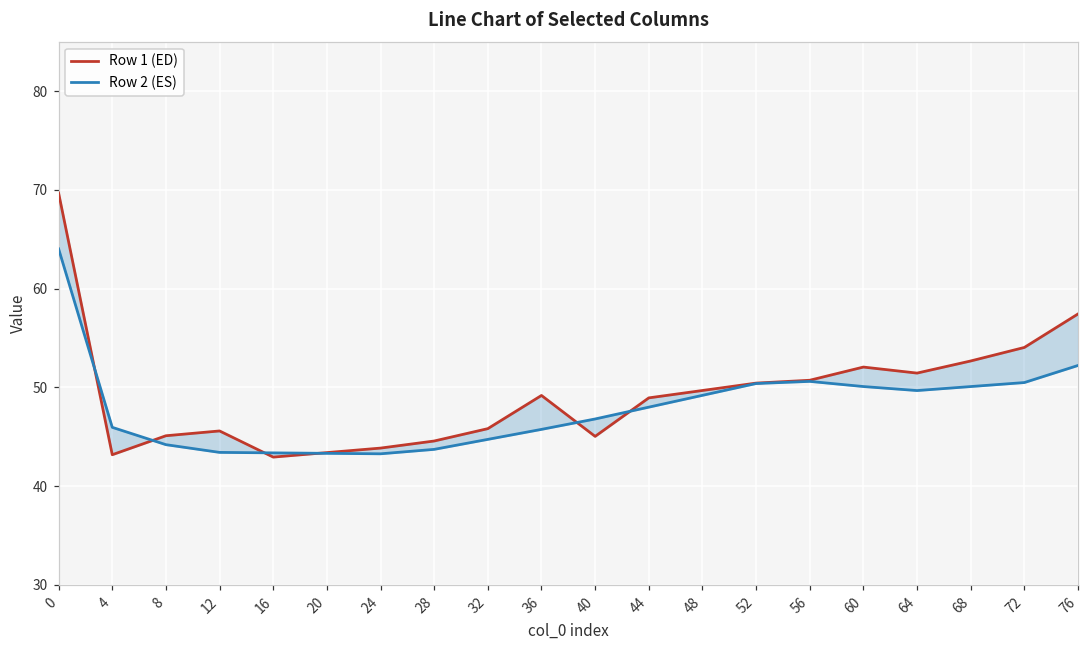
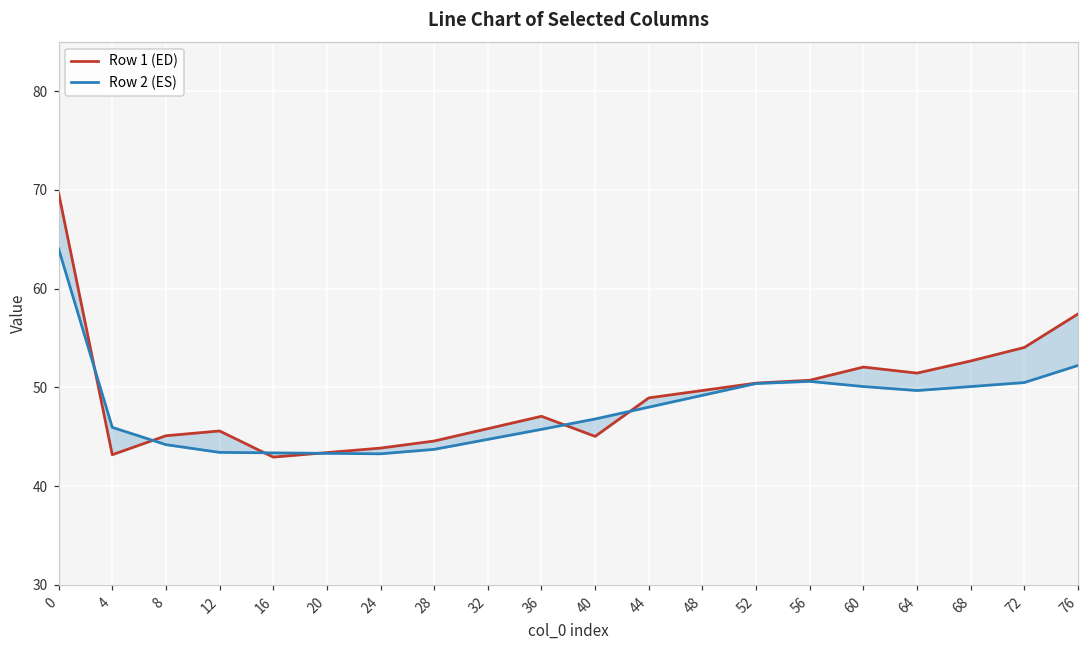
  {
    "Row 1 (ED)": {
      "4": 43,
      "16": 43,
-     "36": 49,
+     "36": 47,
      "40": 45
    }
  }
